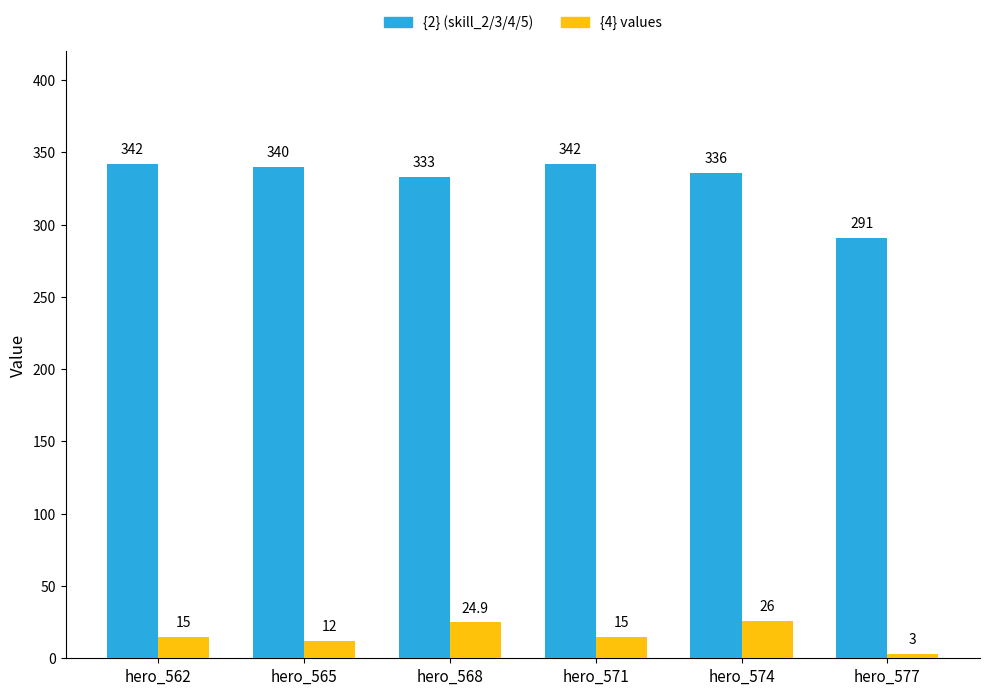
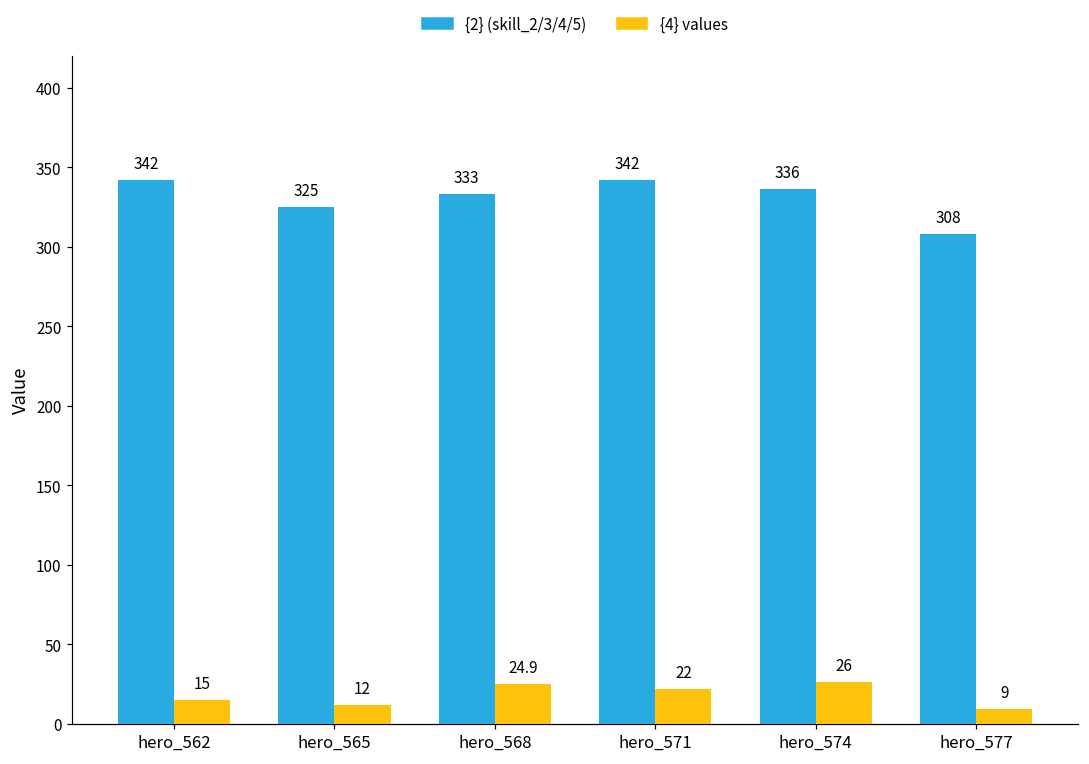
  {
    "{2} (skill_2/3/4/5)": {
      "hero_562": 342,
-     "hero_565": 340,
+     "hero_565": 325,
      "hero_568": 333,
      "hero_571": 342,
      "hero_574": 336,
-     "hero_577": 291
+     "hero_577": 308
    },
    "{4} values": {
      "hero_562": 15,
      "hero_565": 12,
      "hero_568": 24.9,
-     "hero_571": 15,
+     "hero_571": 22,
      "hero_574": 26,
-     "hero_577": 3
+     "hero_577": 9
    }
  }
